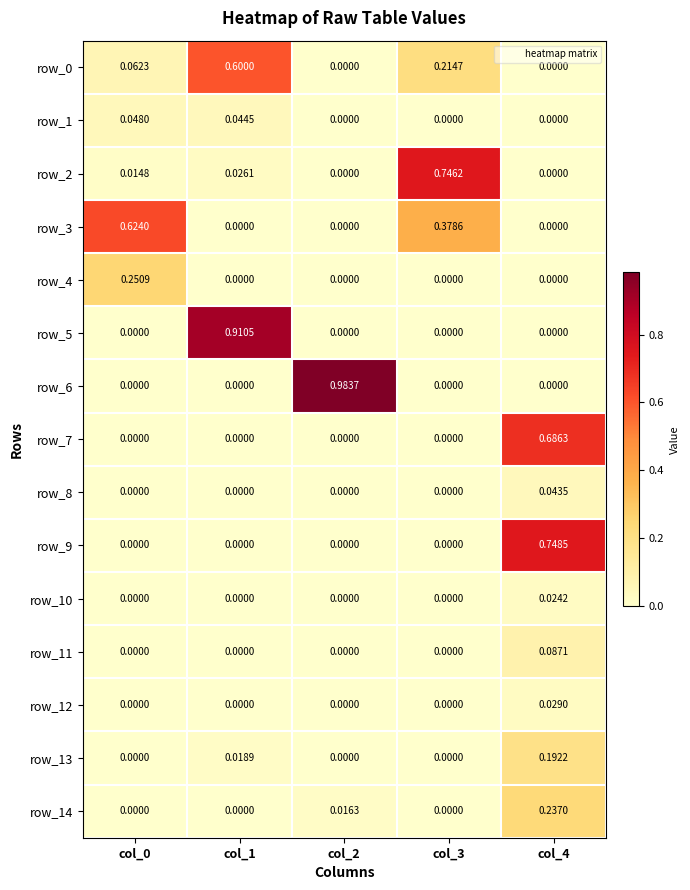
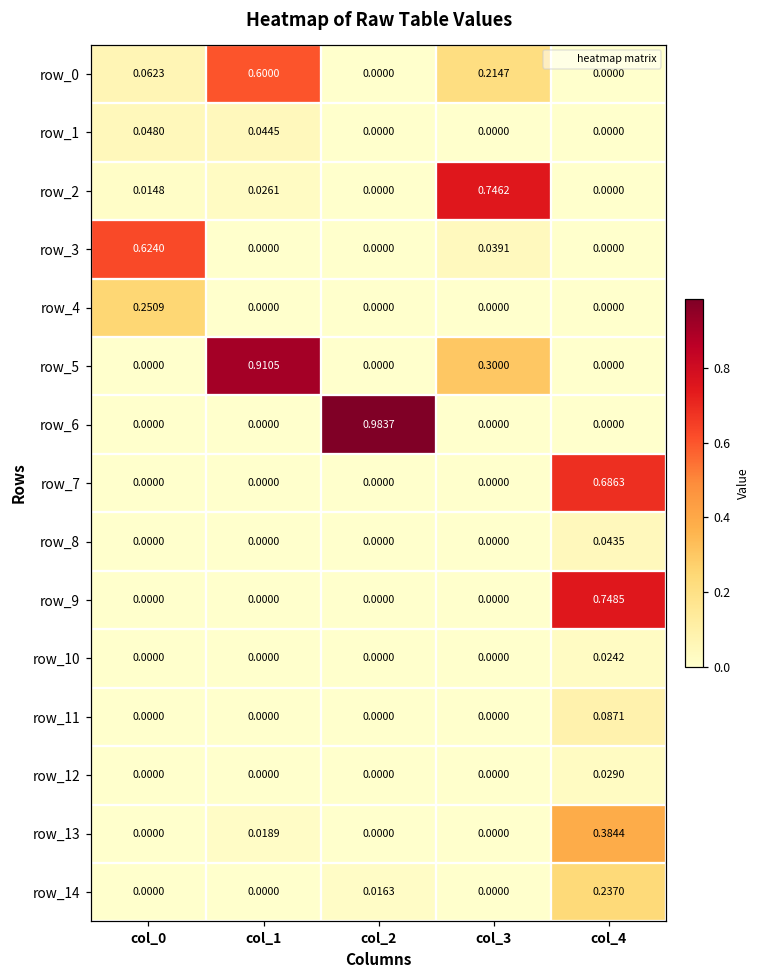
  {
    "row_0": {
      "col_0": 0.0623,
      "col_1": 0.6000,
      "col_2": 0.0000,
      "col_3": 0.2147
    },
    "row_1": {
      "col_0": 0.0480,
      "col_1": 0.0445,
      "col_2": 0.0000,
      "col_3": 0.0000,
      "col_4": 0.0000
    },
    "row_2": {
      "col_0": 0.0148,
      "col_1": 0.0261,
      "col_2": 0.0000,
      "col_3": 0.7462,
      "col_4": 0.0000
    },
    "row_3": {
      "col_0": 0.6240,
      "col_1": 0.0000,
      "col_2": 0.0000,
-     "col_3": 0.3786,
+     "col_3": 0.0391,
      "col_4": 0.0000
    },
    "row_4": {
      "col_0": 0.2509,
      "col_1": 0.0000,
      "col_2": 0.0000,
      "col_3": 0.0000,
      "col_4": 0.0000
    },
    "row_5": {
      "col_0": 0.0000,
      "col_1": 0.9105,
      "col_2": 0.0000,
-     "col_3": 0.0000,
+     "col_3": 0.3000,
      "col_4": 0.0000
    },
    "row_6": {
      "col_0": 0.0000,
      "col_1": 0.0000,
      "col_2": 0.9837,
      "col_3": 0.0000,
      "col_4": 0.0000
    },
    "row_7": {
      "col_0": 0.0000,
      "col_1": 0.0000,
      "col_2": 0.0000,
      "col_3": 0.0000,
      "col_4": 0.6863
    },
    "row_8": {
      "col_0": 0.0000,
      "col_1": 0.0000,
      "col_2": 0.0000,
      "col_3": 0.0000,
      "col_4": 0.0435
    },
    "row_9": {
      "col_0": 0.0000,
      "col_1": 0.0000,
      "col_2": 0.0000,
      "col_3": 0.0000,
      "col_4": 0.7485
    },
    "row_10": {
      "col_0": 0.0000,
      "col_1": 0.0000,
      "col_2": 0.0000,
      "col_3": 0.0000,
      "col_4": 0.0242
    },
    "row_11": {
      "col_0": 0.0000,
      "col_1": 0.0000,
      "col_2": 0.0000,
      "col_3": 0.0000,
      "col_4": 0.0871
    },
    "row_12": {
      "col_0": 0.0000,
      "col_1": 0.0000,
      "col_2": 0.0000,
      "col_3": 0.0000,
      "col_4": 0.0290
    },
    "row_13": {
      "col_0": 0.0000,
      "col_1": 0.0189,
      "col_2": 0.0000,
      "col_3": 0.0000,
-     "col_4": 0.1922
+     "col_4": 0.3844
    },
    "row_14": {
      "col_0": 0.0000,
      "col_1": 0.0000,
      "col_2": 0.0163,
      "col_3": 0.0000,
      "col_4": 0.2370
    }
  }
